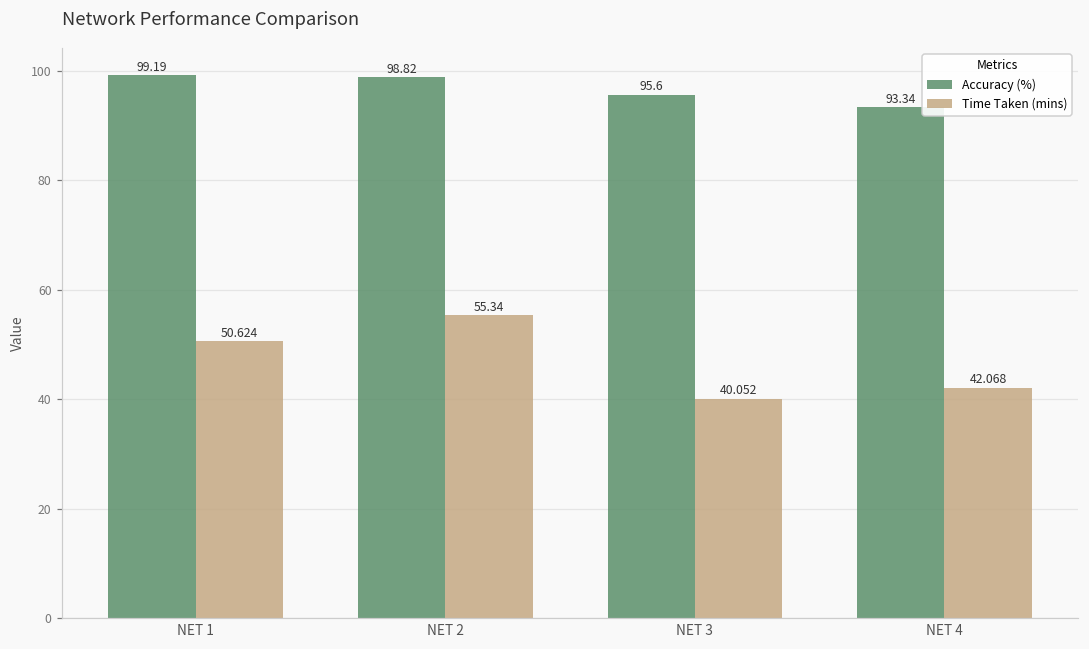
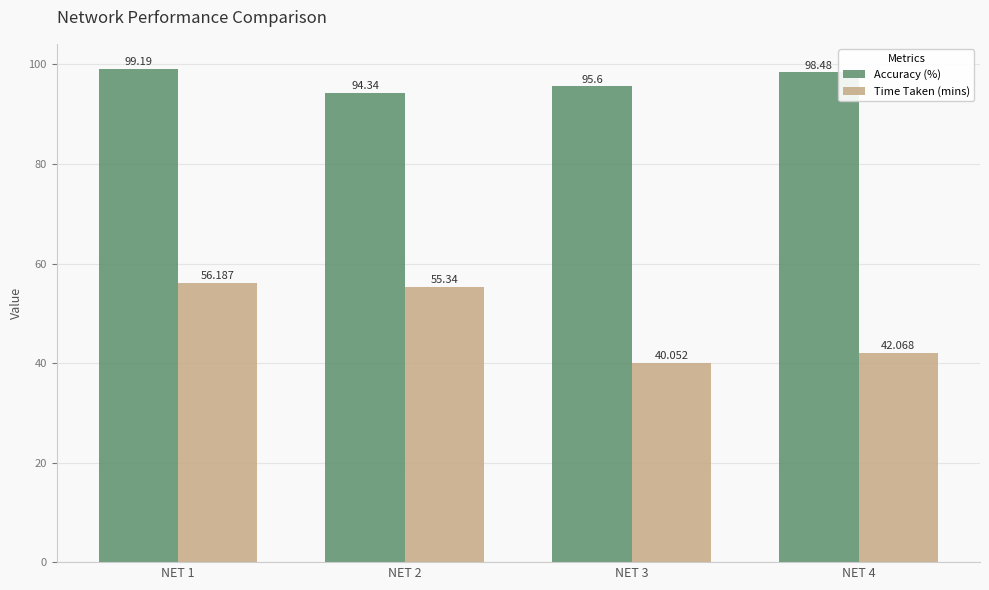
  {
    "Accuracy (%)": {
      "NET 1": 99.19,
-     "NET 2": 98.82,
+     "NET 2": 94.34,
      "NET 3": 95.6,
-     "NET 4": 93.34
+     "NET 4": 98.48
    },
    "Time Taken (mins)": {
-     "NET 1": 50.624,
+     "NET 1": 56.187,
      "NET 2": 55.34,
      "NET 3": 40.052,
      "NET 4": 42.068
    }
  }
